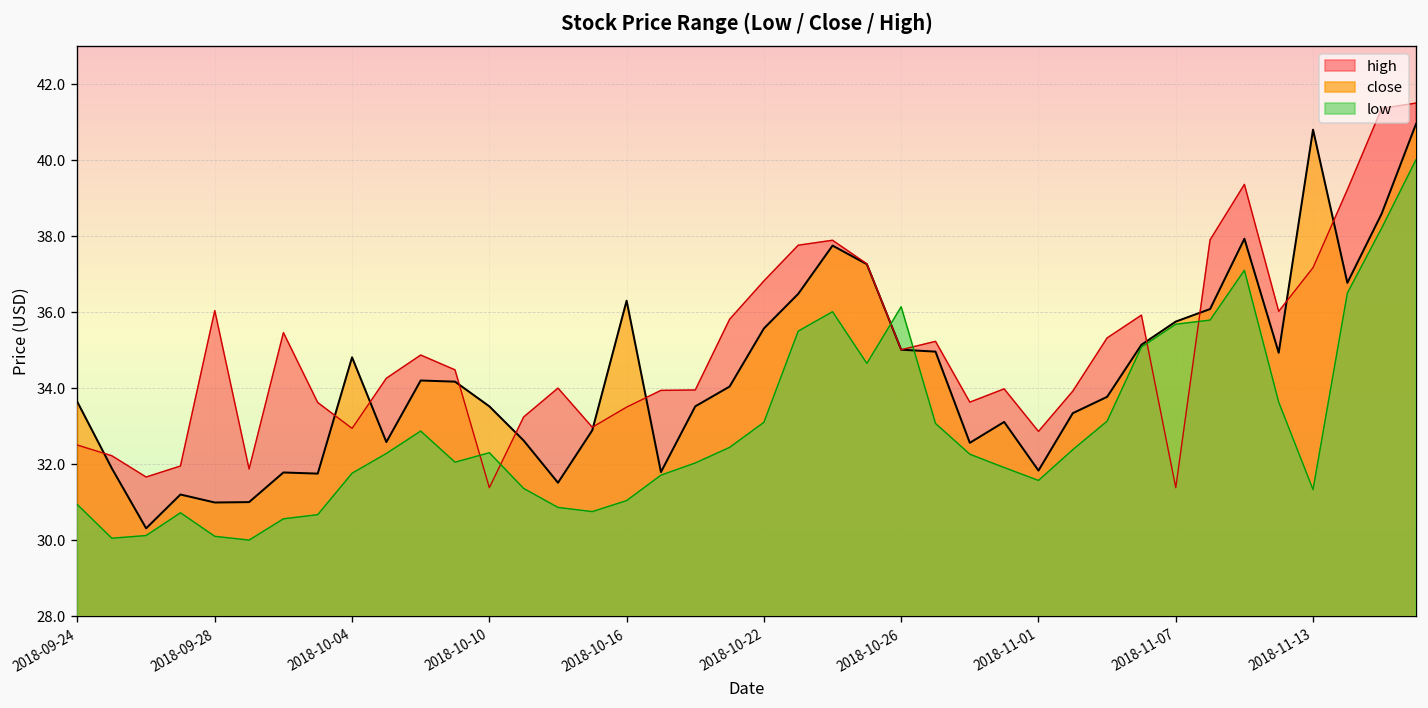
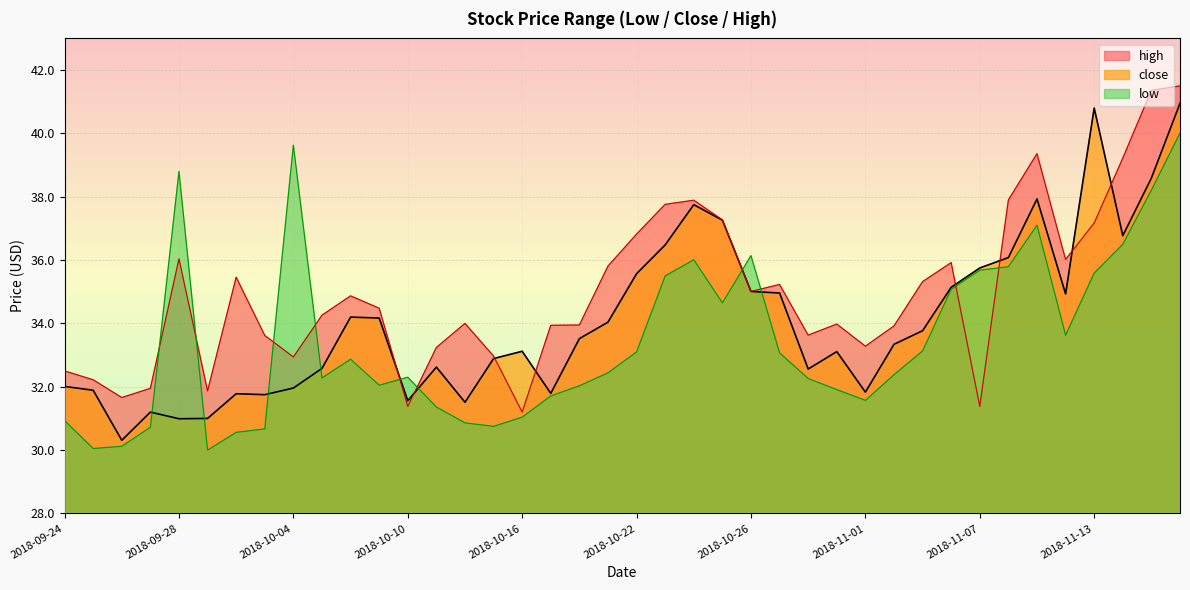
  {
    "high": {
      "2018-09-24": 32.5,
      "2018-09-28": 36.0,
      "2018-10-04": 32.9,
      "2018-10-10": 31.4,
-     "2018-10-16": 33.5,
+     "2018-10-16": 31.2,
      "2018-10-22": 36.8,
-     "2018-11-01": 32.9,
+     "2018-11-01": 33.3,
      "2018-11-07": 31.4,
      "2018-11-13": 37.2
    },
    "close": {
-     "2018-09-24": 33.6,
+     "2018-09-24": 32.0,
      "2018-09-28": 31.0,
-     "2018-10-04": 34.8,
-     "2018-10-10": 33.5,
-     "2018-10-16": 36.3,
+     "2018-10-04": 32.0,
+     "2018-10-10": 31.6,
+     "2018-10-16": 33.1,
      "2018-10-22": 35.6,
      "2018-11-01": 31.8,
      "2018-11-13": 40.8
    },
    "low": {
      "2018-09-24": 30.9,
-     "2018-09-28": 30.1,
-     "2018-10-04": 31.8,
+     "2018-09-28": 38.8,
+     "2018-10-04": 39.6,
      "2018-10-10": 32.3,
      "2018-10-16": 31.0,
      "2018-10-22": 33.1,
      "2018-10-26": 36.1,
      "2018-11-01": 31.6,
-     "2018-11-13": 31.3
+     "2018-11-13": 35.6
    }
  }
